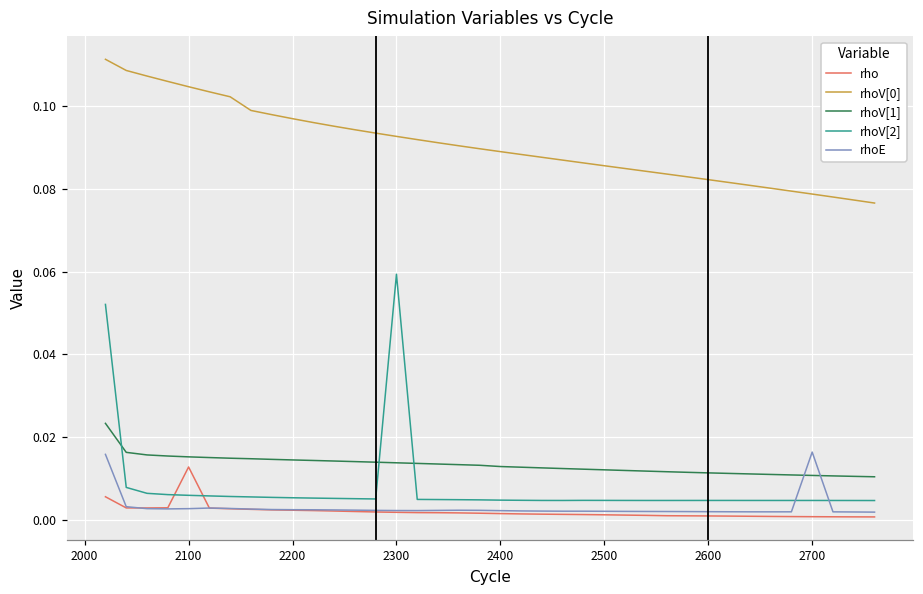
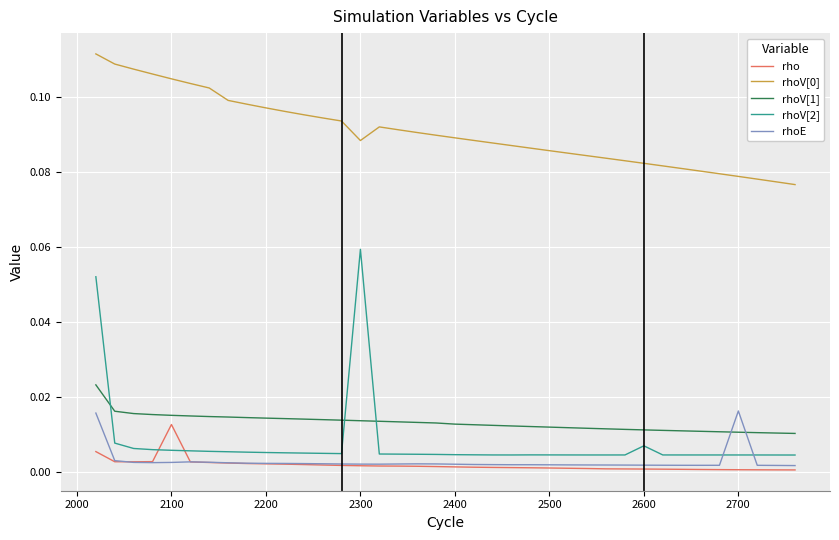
  {
    "rho": {
      "2100": 0.013,
      "2400": 0.001,
      "2500": 0.001,
      "2600": 0.001,
      "2700": 0.001
    },
    "rhoV[0]": {
      "2100": 0.105,
      "2200": 0.097,
-     "2300": 0.093,
+     "2300": 0.088,
      "2400": 0.089,
      "2500": 0.086,
      "2600": 0.082,
      "2700": 0.079
    },
    "rhoV[1]": {
      "2100": 0.015,
      "2200": 0.014,
      "2300": 0.014,
      "2400": 0.013,
      "2500": 0.012,
      "2600": 0.011,
      "2700": 0.011
    },
    "rhoV[2]": {
      "2100": 0.006,
      "2200": 0.005,
      "2300": 0.059,
      "2400": 0.005,
      "2500": 0.005,
-     "2600": 0.005,
+     "2600": 0.007,
      "2700": 0.005
    },
    "rhoE": {
      "2100": 0.003,
      "2400": 0.002,
      "2500": 0.002,
      "2600": 0.002,
      "2700": 0.016
    }
  }
